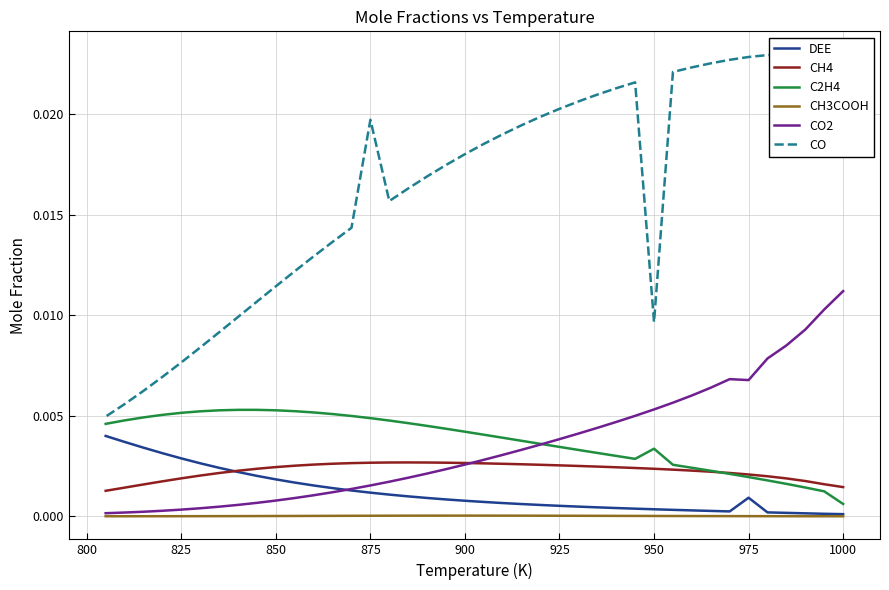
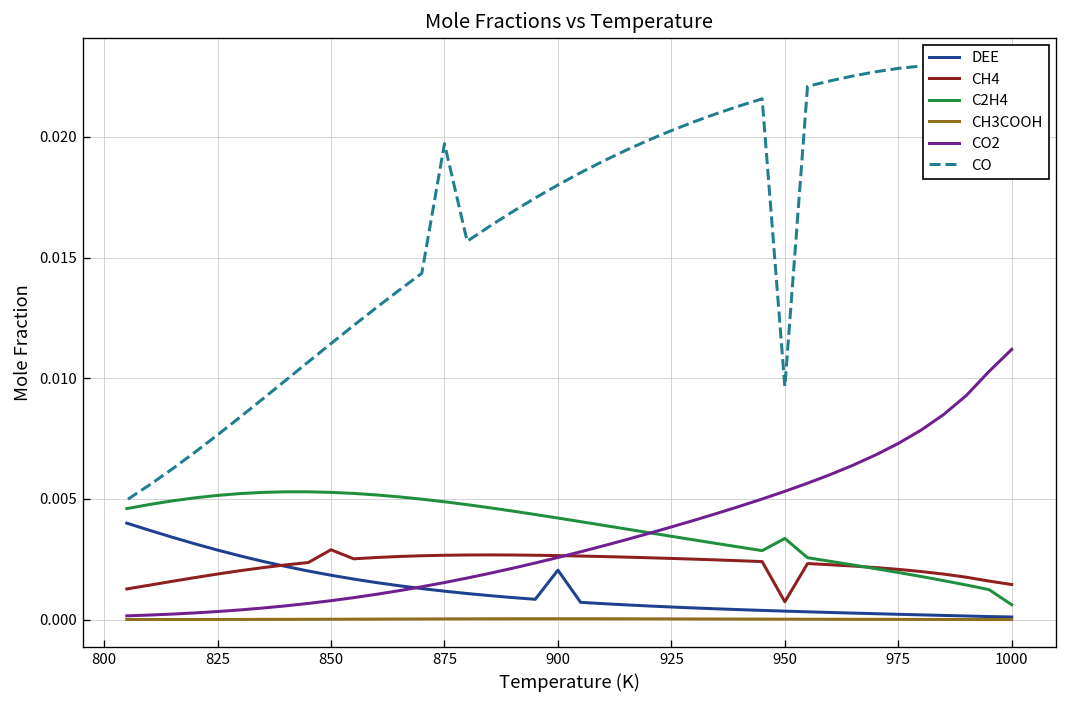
  {
    "DEE": {
      "825": 0.0029,
      "850": 0.0018,
      "875": 0.0012,
-     "900": 0.0008,
+     "900": 0.0020,
      "925": 0.0005,
      "950": 0.0004,
-     "975": 0.0009
+     "975": 0.0002
    },
    "CH4": {
      "825": 0.0019,
-     "850": 0.0024,
+     "850": 0.0029,
      "875": 0.0027,
      "925": 0.0025,
-     "950": 0.0024,
+     "950": 0.0007,
      "975": 0.0021,
      "1000": 0.0015
    },
    "C2H4": {
      "825": 0.0051,
      "850": 0.0053,
      "875": 0.0049,
      "900": 0.0042,
      "925": 0.0035,
      "950": 0.0034,
      "975": 0.0020,
      "1000": 0.0006
    },
    "CH3COOH": {
      "825": 0.0000,
      "850": 0.0000,
      "875": 0.0000,
      "900": 0.0000,
      "925": 0.0000,
      "950": 0.0000,
      "975": 0.0000
    },
    "CO2": {
      "825": 0.0003,
      "850": 0.0008,
      "875": 0.0015,
      "925": 0.0038,
      "950": 0.0053,
-     "975": 0.0068,
+     "975": 0.0073,
      "1000": 0.0112
    },
    "CO": {
      "825": 0.0077,
      "850": 0.0114,
      "875": 0.0197,
      "900": 0.0180,
      "925": 0.0203,
      "950": 0.0097,
      "975": 0.0228
    }
  }
